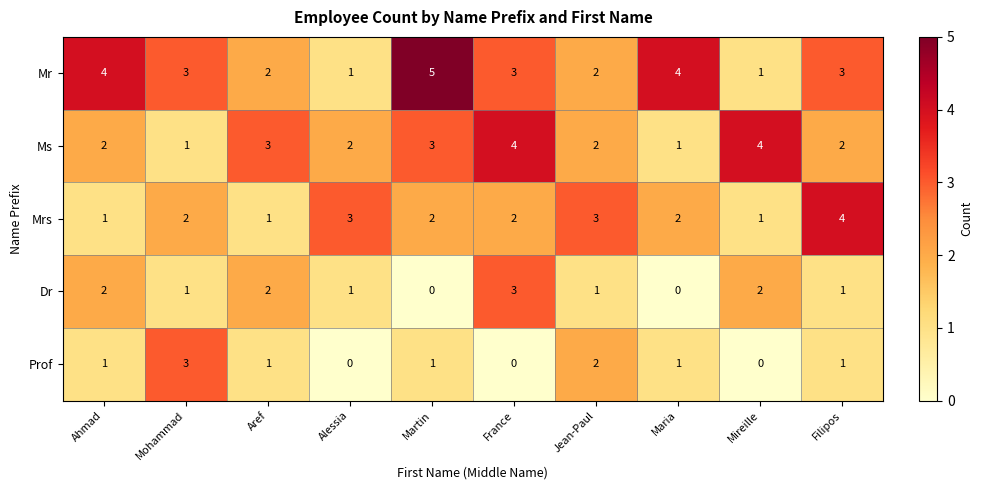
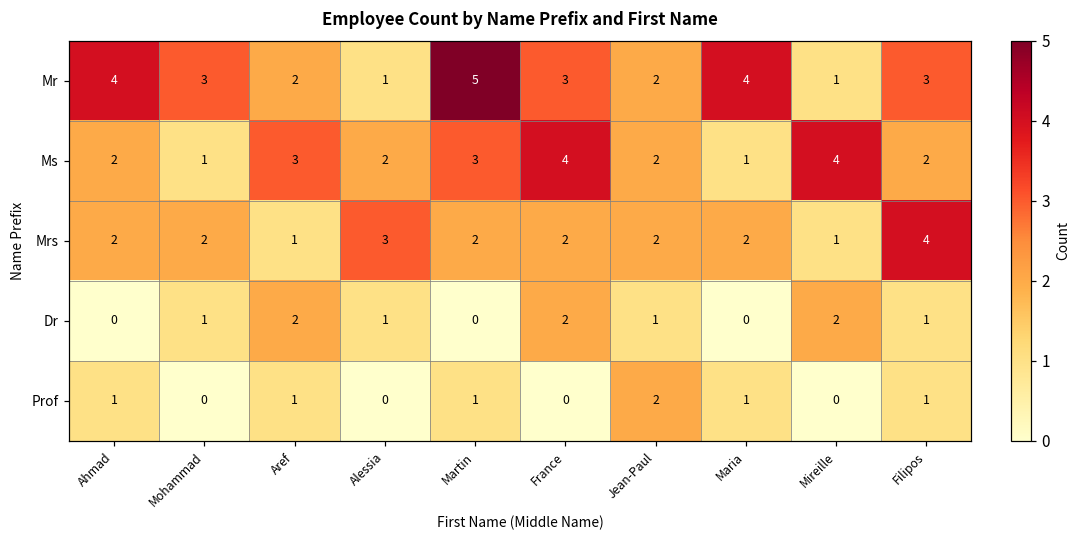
  {
    "Mr": {
      "Ahmad": 4,
      "Mohammad": 3,
      "Aref": 2,
      "Alessia": 1,
      "Martin": 5,
      "France": 3,
      "Jean-Paul": 2,
      "Maria": 4,
      "Mireille": 1,
      "Filipos": 3
    },
    "Ms": {
      "Ahmad": 2,
      "Mohammad": 1,
      "Aref": 3,
      "Alessia": 2,
      "Martin": 3,
      "France": 4,
      "Jean-Paul": 2,
      "Maria": 1,
      "Mireille": 4,
      "Filipos": 2
    },
    "Mrs": {
-     "Ahmad": 1,
+     "Ahmad": 2,
      "Mohammad": 2,
      "Aref": 1,
      "Alessia": 3,
      "Martin": 2,
      "France": 2,
-     "Jean-Paul": 3,
+     "Jean-Paul": 2,
      "Maria": 2,
      "Mireille": 1,
      "Filipos": 4
    },
    "Dr": {
-     "Ahmad": 2,
+     "Ahmad": 0,
      "Mohammad": 1,
      "Aref": 2,
      "Alessia": 1,
      "Martin": 0,
-     "France": 3,
+     "France": 2,
      "Jean-Paul": 1,
      "Maria": 0,
      "Mireille": 2,
      "Filipos": 1
    },
    "Prof": {
      "Ahmad": 1,
-     "Mohammad": 3,
+     "Mohammad": 0,
      "Aref": 1,
      "Alessia": 0,
      "Martin": 1,
      "France": 0,
      "Jean-Paul": 2,
      "Maria": 1,
      "Mireille": 0,
      "Filipos": 1
    }
  }
